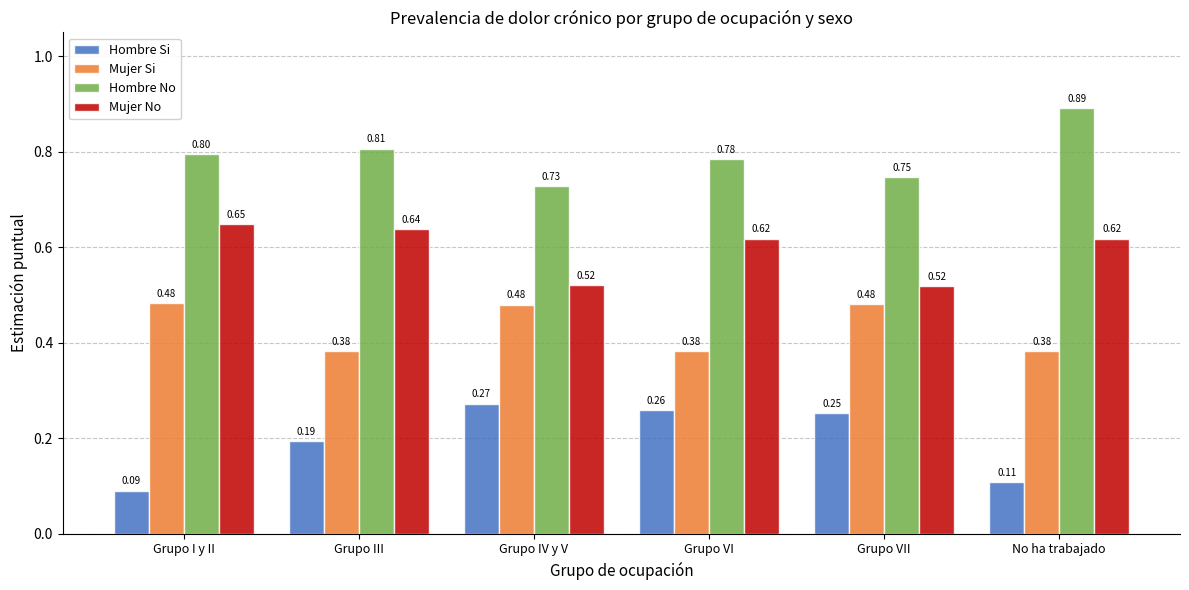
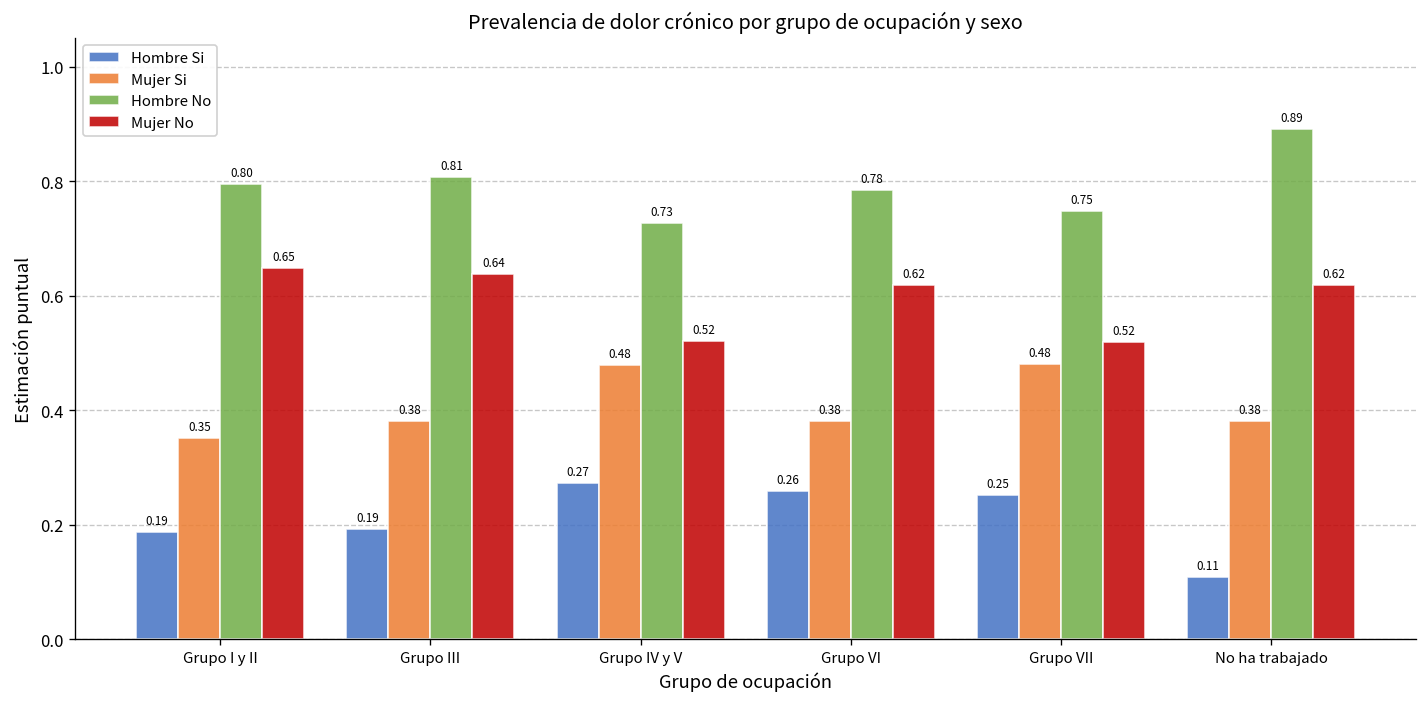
  {
    "Hombre Si": {
-     "Grupo I y II": 0.09,
+     "Grupo I y II": 0.19,
      "Grupo III": 0.19,
      "Grupo IV y V": 0.27,
      "Grupo VI": 0.26,
      "Grupo VII": 0.25,
      "No ha trabajado": 0.11
    },
    "Mujer Si": {
-     "Grupo I y II": 0.48,
+     "Grupo I y II": 0.35,
      "Grupo III": 0.38,
      "Grupo IV y V": 0.48,
      "Grupo VI": 0.38,
      "Grupo VII": 0.48,
      "No ha trabajado": 0.38
    },
    "Hombre No": {
      "Grupo I y II": 0.80,
      "Grupo III": 0.81,
      "Grupo IV y V": 0.73,
      "Grupo VI": 0.78,
      "Grupo VII": 0.75,
      "No ha trabajado": 0.89
    },
    "Mujer No": {
      "Grupo I y II": 0.65,
      "Grupo III": 0.64,
      "Grupo IV y V": 0.52,
      "Grupo VI": 0.62,
      "Grupo VII": 0.52,
      "No ha trabajado": 0.62
    }
  }
